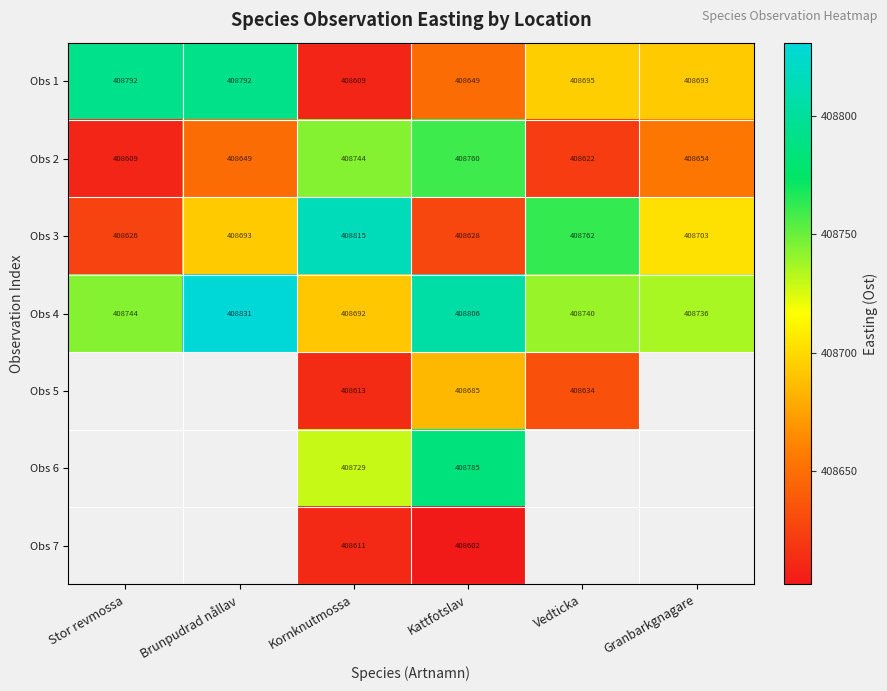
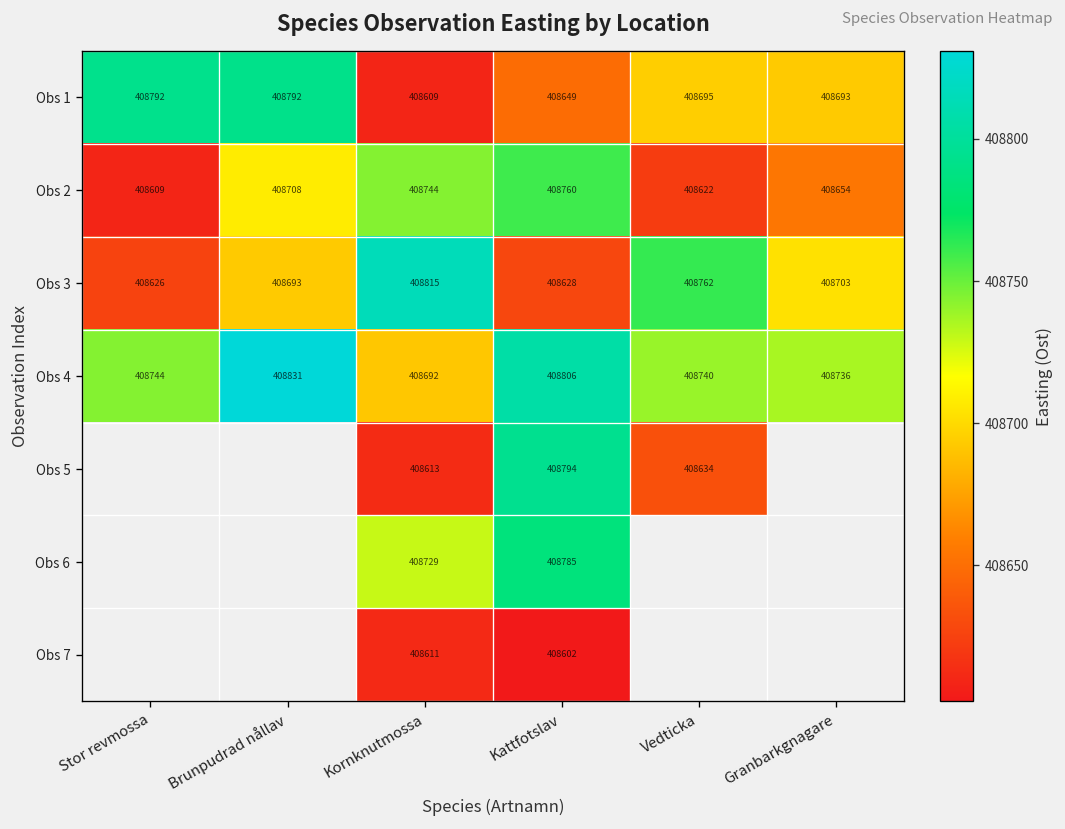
  {
    "Obs 1": {
      "Stor revmossa": 408792,
      "Brunpudrad nållav": 408792,
      "Kornknutmossa": 408609,
      "Kattfotslav": 408649,
      "Vedticka": 408695,
      "Granbarkgnagare": 408693
    },
    "Obs 2": {
      "Stor revmossa": 408609,
-     "Brunpudrad nållav": 408649,
+     "Brunpudrad nållav": 408708,
      "Kornknutmossa": 408744,
      "Kattfotslav": 408760,
      "Vedticka": 408622,
      "Granbarkgnagare": 408654
    },
    "Obs 3": {
      "Stor revmossa": 408626,
      "Brunpudrad nållav": 408693,
      "Kornknutmossa": 408815,
      "Kattfotslav": 408628,
      "Vedticka": 408762,
      "Granbarkgnagare": 408703
    },
    "Obs 4": {
      "Stor revmossa": 408744,
      "Brunpudrad nållav": 408831,
      "Kornknutmossa": 408692,
      "Kattfotslav": 408806,
      "Vedticka": 408740,
      "Granbarkgnagare": 408736
    },
    "Obs 5": {
      "Kornknutmossa": 408613,
-     "Kattfotslav": 408685,
+     "Kattfotslav": 408794,
      "Vedticka": 408634
    },
    "Obs 6": {
      "Kornknutmossa": 408729,
      "Kattfotslav": 408785
    },
    "Obs 7": {
      "Kornknutmossa": 408611,
      "Kattfotslav": 408602
    }
  }
